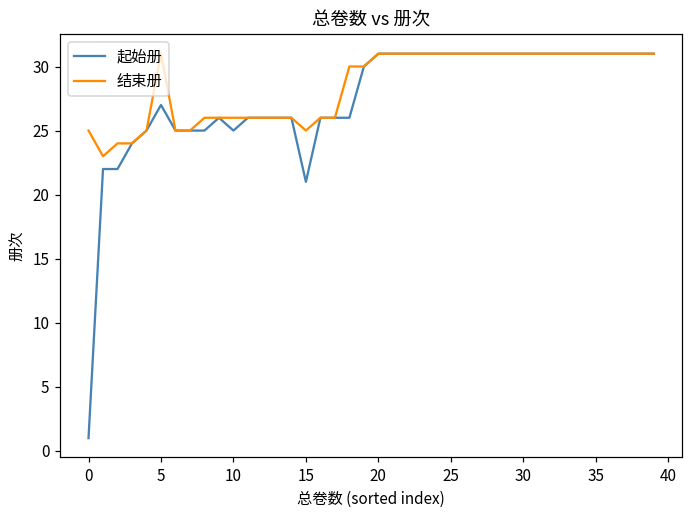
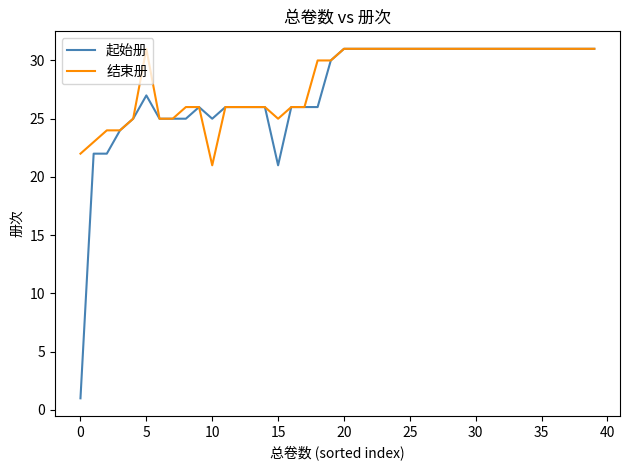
  {
    "起始册": {
      "0": 1,
      "5": 27,
      "10": 25,
      "15": 21
    },
    "结束册": {
-     "0": 25,
-     "10": 26,
+     "0": 22,
+     "10": 21,
      "15": 25
    }
  }
